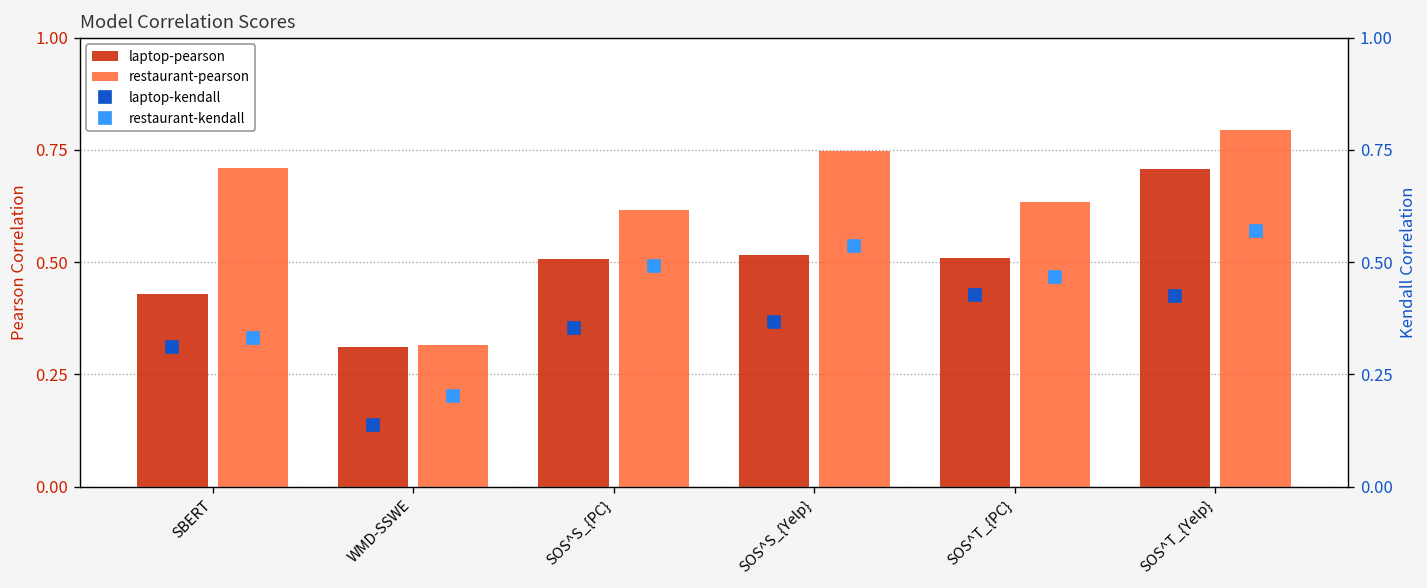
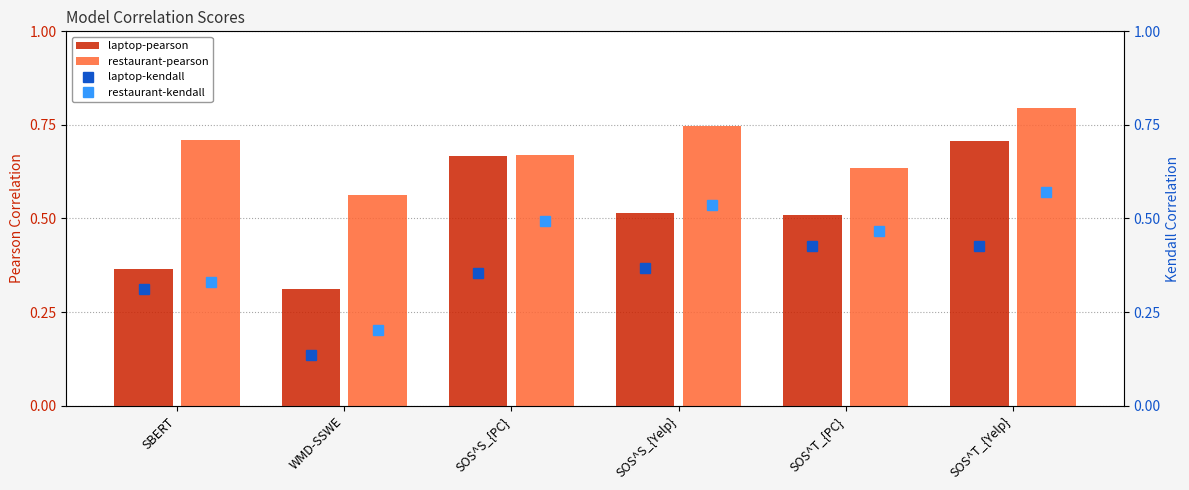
  {
    "laptop-pearson": {
-     "SBERT": 0.43,
+     "SBERT": 0.37,
      "WMD-SSWE": 0.31,
-     "SOS^S_{PC}": 0.51,
+     "SOS^S_{PC}": 0.67,
      "SOS^S_{Yelp}": 0.52,
      "SOS^T_{PC}": 0.51,
      "SOS^T_{Yelp}": 0.71
    },
    "restaurant-pearson": {
      "SBERT": 0.71,
-     "WMD-SSWE": 0.32,
-     "SOS^S_{PC}": 0.62,
+     "WMD-SSWE": 0.56,
+     "SOS^S_{PC}": 0.67,
      "SOS^S_{Yelp}": 0.75,
      "SOS^T_{PC}": 0.63,
      "SOS^T_{Yelp}": 0.79
    }
  }
